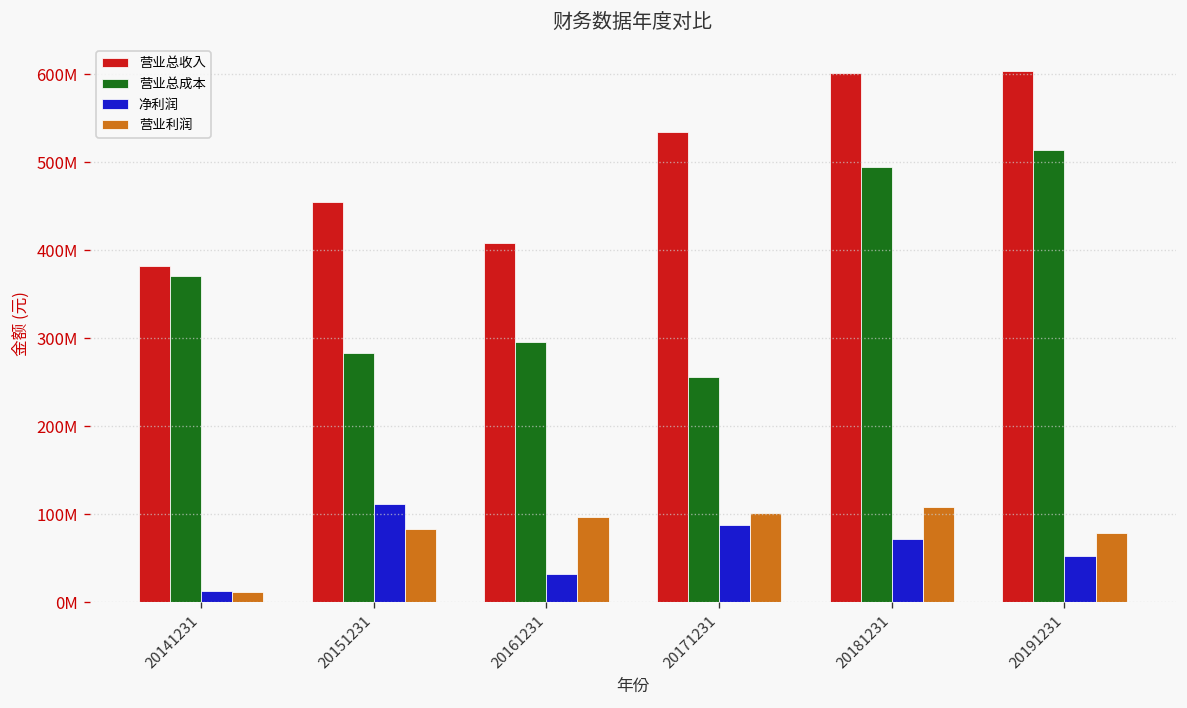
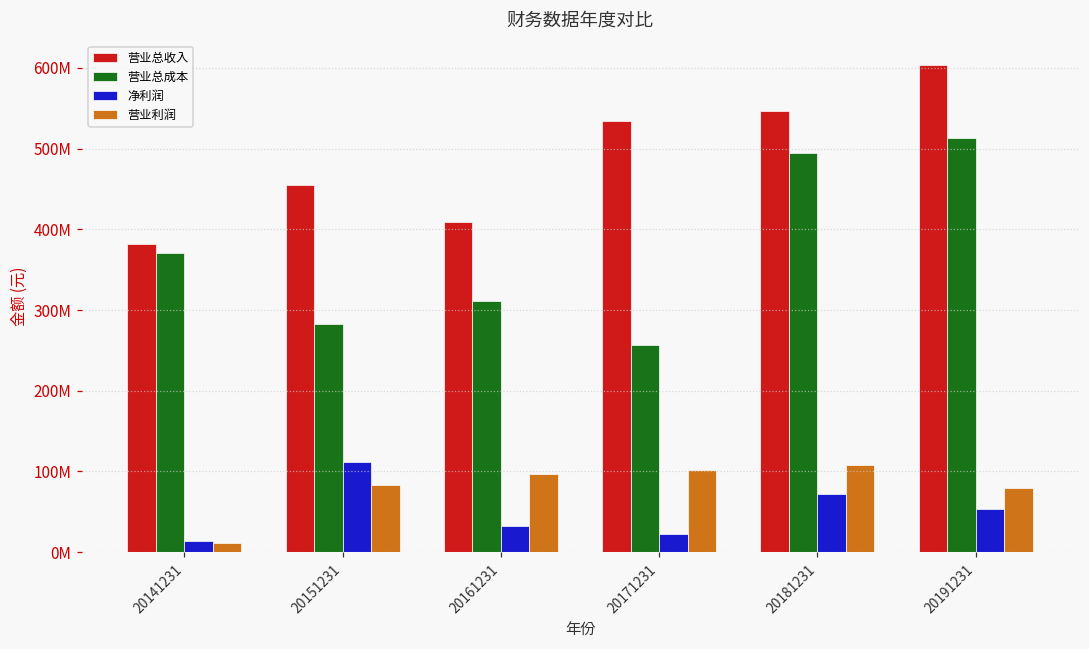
  {
    "营业总收入": {
      "20141231": 380000000,
      "20151231": 450000000,
      "20161231": 410000000,
      "20171231": 530000000,
-     "20181231": 600000000,
+     "20181231": 550000000,
      "20191231": 600000000
    },
    "营业总成本": {
      "20141231": 370000000,
      "20151231": 280000000,
-     "20161231": 300000000,
+     "20161231": 310000000,
      "20171231": 260000000,
      "20181231": 490000000,
      "20191231": 510000000
    },
    "净利润": {
      "20141231": 10000000,
      "20151231": 110000000,
      "20161231": 30000000,
-     "20171231": 90000000,
+     "20171231": 20000000,
      "20181231": 70000000,
      "20191231": 50000000
    },
    "营业利润": {
      "20141231": 10000000,
      "20151231": 80000000,
      "20161231": 100000000,
      "20171231": 100000000,
      "20181231": 110000000,
      "20191231": 80000000
    }
  }
